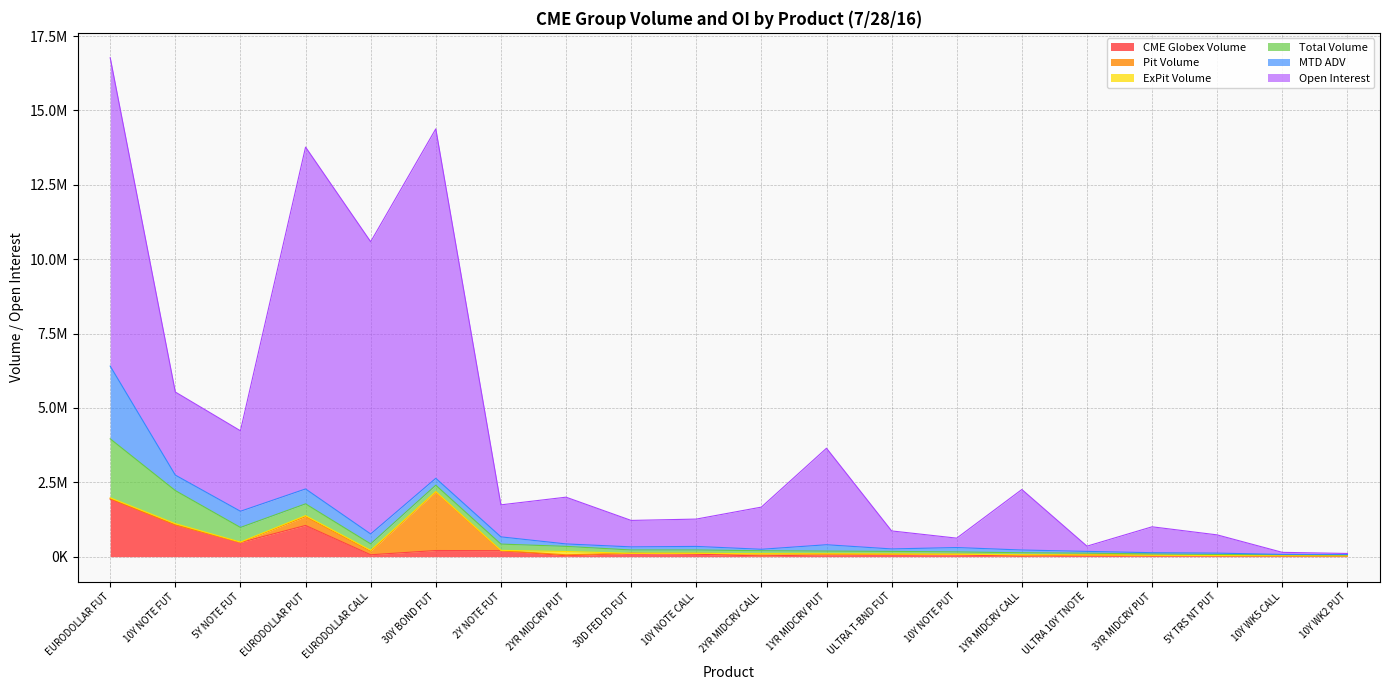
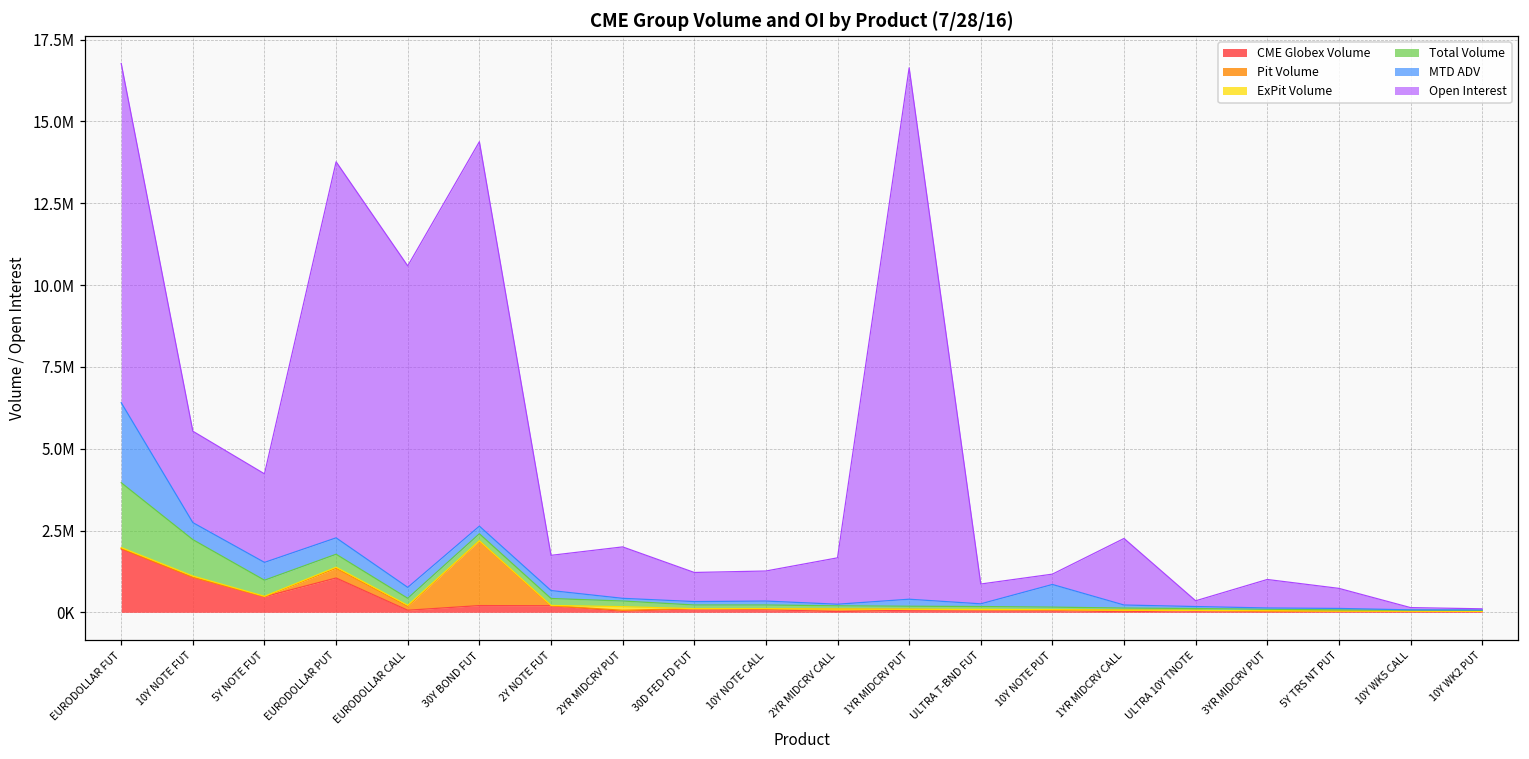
  {
    "CME Globex Volume": {
      "EURODOLLAR PUT": 1000000,
      "EURODOLLAR CALL": 100000,
      "30Y BOND FUT": 200000
    },
    "ExPit Volume": {
      "2YR MIDCRV PUT": 100000
    },
    "Total Volume": {
      "EURODOLLAR FUT": 2000000,
      "10Y NOTE FUT": 1100000,
      "5Y NOTE FUT": 500000,
      "EURODOLLAR PUT": 400000,
      "EURODOLLAR CALL": 200000,
      "30Y BOND FUT": 200000,
      "2Y NOTE FUT": 200000,
      "30D FED FD FUT": 100000,
      "10Y NOTE CALL": 100000,
      "1YR MIDCRV PUT": 100000
    },
    "MTD ADV": {
      "EURODOLLAR FUT": 2400000,
      "10Y NOTE FUT": 500000,
      "5Y NOTE FUT": 500000,
      "EURODOLLAR PUT": 500000,
      "EURODOLLAR CALL": 300000,
      "30Y BOND FUT": 200000,
      "2Y NOTE FUT": 200000,
      "30D FED FD FUT": 100000,
      "10Y NOTE CALL": 100000,
      "1YR MIDCRV PUT": 200000,
-     "10Y NOTE PUT": 100000,
+     "10Y NOTE PUT": 700000,
      "1YR MIDCRV CALL": 100000
    },
    "Open Interest": {
      "EURODOLLAR FUT": 10400000,
      "10Y NOTE FUT": 2800000,
      "5Y NOTE FUT": 2700000,
      "EURODOLLAR PUT": 11500000,
      "EURODOLLAR CALL": 9800000,
      "30Y BOND FUT": 11700000,
      "2Y NOTE FUT": 1100000,
      "2YR MIDCRV PUT": 1600000,
      "30D FED FD FUT": 900000,
      "10Y NOTE CALL": 900000,
      "2YR MIDCRV CALL": 1400000,
-     "1YR MIDCRV PUT": 3200000,
+     "1YR MIDCRV PUT": 16200000,
      "ULTRA T-BND FUT": 600000,
      "10Y NOTE PUT": 300000,
      "1YR MIDCRV CALL": 2000000,
      "ULTRA 10Y TNOTE": 200000,
      "3YR MIDCRV PUT": 900000,
      "5Y TRS NT PUT": 600000
    }
  }
